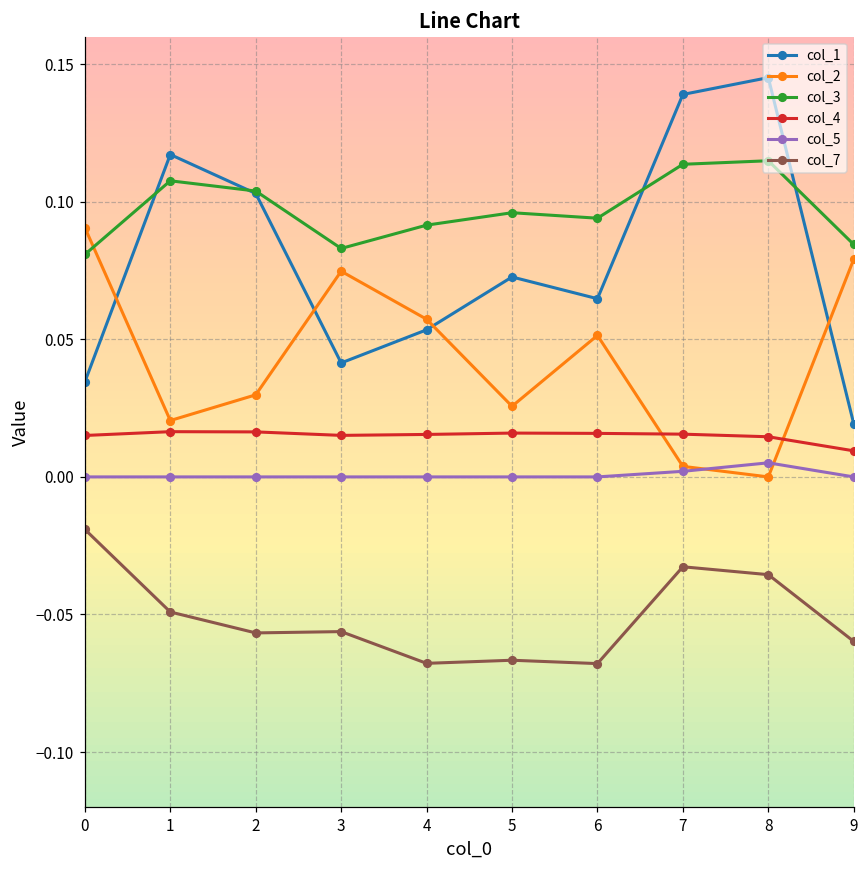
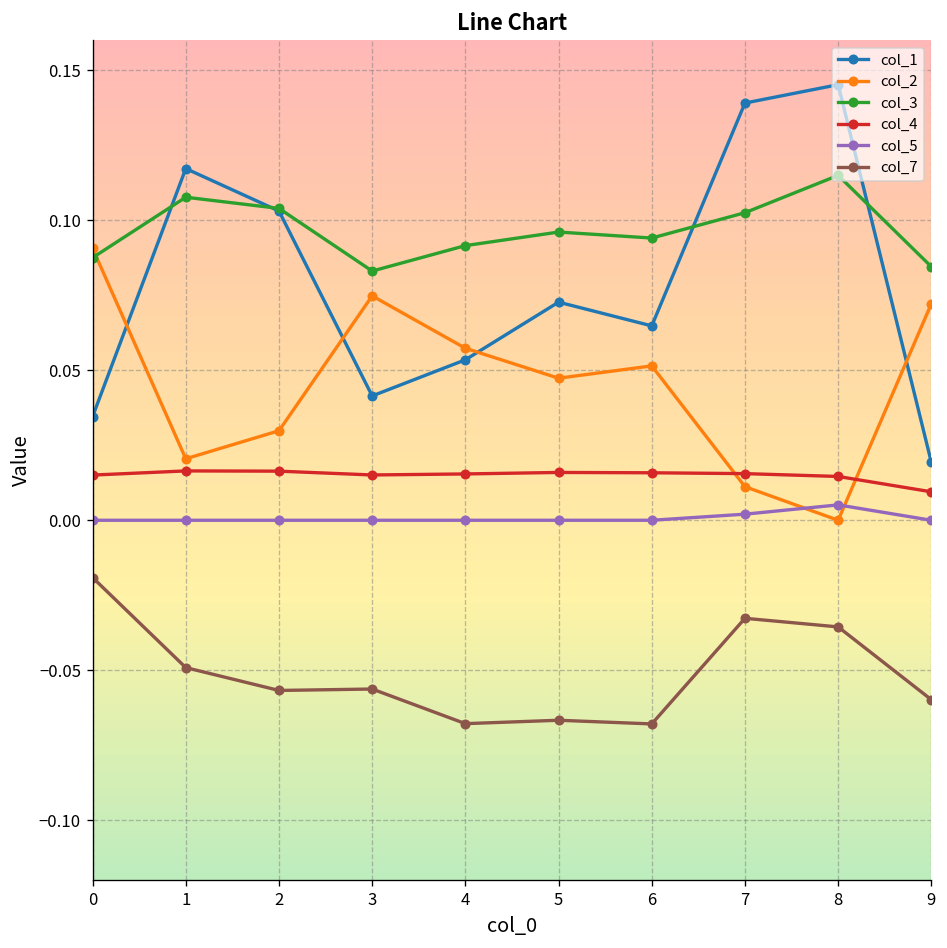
  {
    "col_1": {
      "0": 0.035,
      "1": 0.117,
      "3": 0.041,
      "4": 0.053,
      "5": 0.073,
      "6": 0.065,
      "7": 0.139,
      "9": 0.019
    },
    "col_2": {
      "0": 0.091,
      "1": 0.020,
      "2": 0.030,
      "3": 0.075,
      "4": 0.057,
-     "5": 0.026,
+     "5": 0.047,
      "6": 0.051,
-     "7": 0.004,
+     "7": 0.011,
      "8": 0.000,
-     "9": 0.079
+     "9": 0.072
    },
    "col_3": {
-     "0": 0.081,
+     "0": 0.087,
      "1": 0.108,
      "3": 0.083,
      "4": 0.091,
      "5": 0.096,
      "6": 0.094,
-     "7": 0.114,
+     "7": 0.102,
      "9": 0.084
    },
    "col_4": {
      "0": 0.015,
      "1": 0.016,
      "2": 0.016,
      "3": 0.015,
      "4": 0.015,
      "5": 0.016,
      "6": 0.016,
      "7": 0.016,
      "8": 0.015,
      "9": 0.009
    },
    "col_5": {
      "0": 0.000,
      "1": 0.000,
      "2": 0.000,
      "3": 0.000,
      "4": 0.000,
      "5": 0.000,
      "6": 0.000,
      "7": 0.002,
      "8": 0.005,
      "9": 0.000
    },
    "col_7": {
      "0": -0.019,
      "1": -0.049,
      "2": -0.057,
      "3": -0.056,
      "4": -0.068,
      "5": -0.067,
      "6": -0.068,
      "7": -0.033,
      "8": -0.036,
      "9": -0.060
    }
  }
